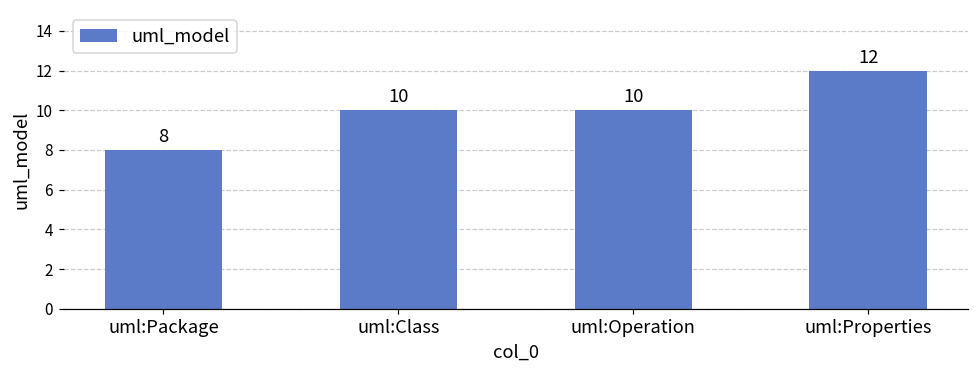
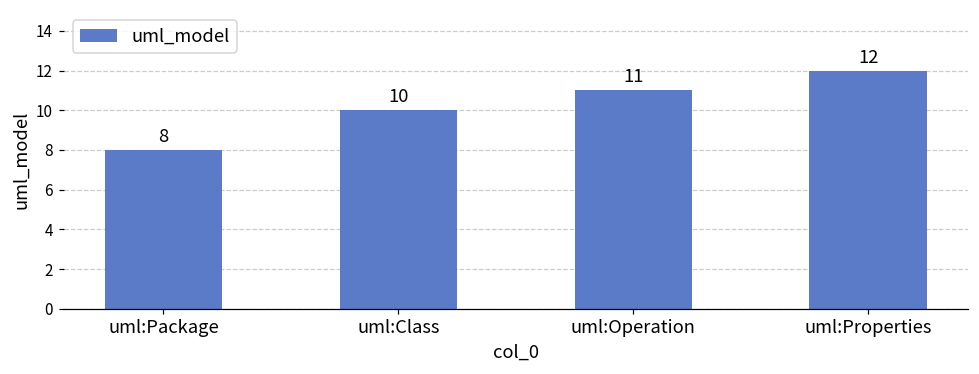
  {
    "uml:Package": 8,
    "uml:Class": 10,
-   "uml:Operation": 10,
+   "uml:Operation": 11,
    "uml:Properties": 12
  }
